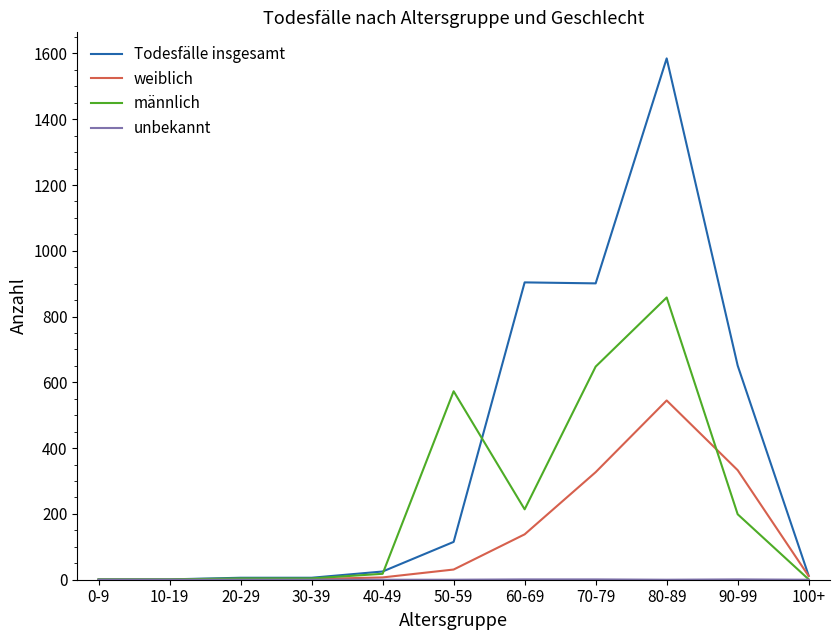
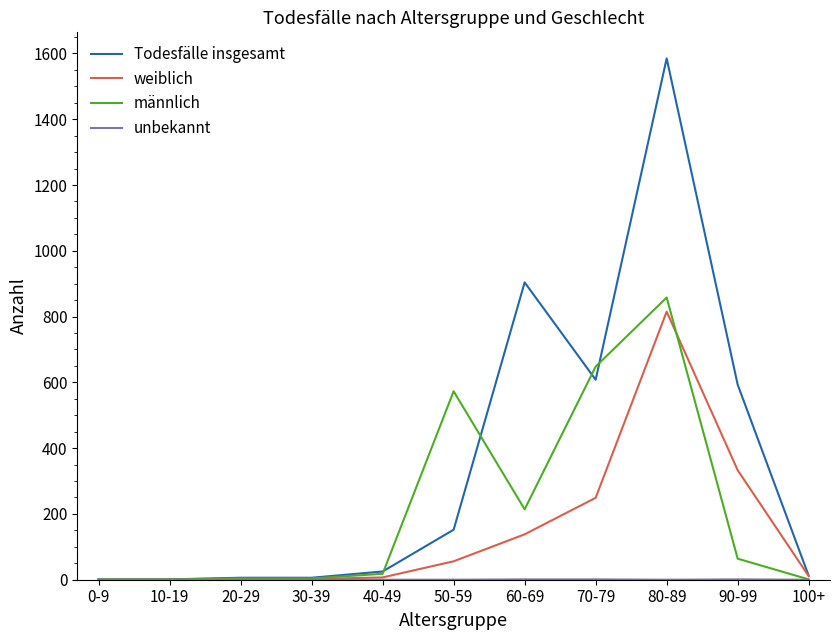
  {
    "Todesfälle insgesamt": {
-     "50-59": 120,
+     "50-59": 150,
      "60-69": 900,
-     "70-79": 900,
+     "70-79": 610,
      "80-89": 1590,
-     "90-99": 650
+     "90-99": 590
    },
    "weiblich": {
-     "50-59": 30,
+     "50-59": 60,
      "60-69": 140,
-     "70-79": 330,
-     "80-89": 550,
+     "70-79": 250,
+     "80-89": 820,
      "90-99": 330
    },
    "männlich": {
      "50-59": 570,
      "60-69": 210,
      "70-79": 650,
      "80-89": 860,
-     "90-99": 200
+     "90-99": 60
    },
    "unbekannt": {
      "50-59": 0,
      "60-69": 0,
      "70-79": 0,
      "80-89": 0,
      "90-99": 0
    }
  }
